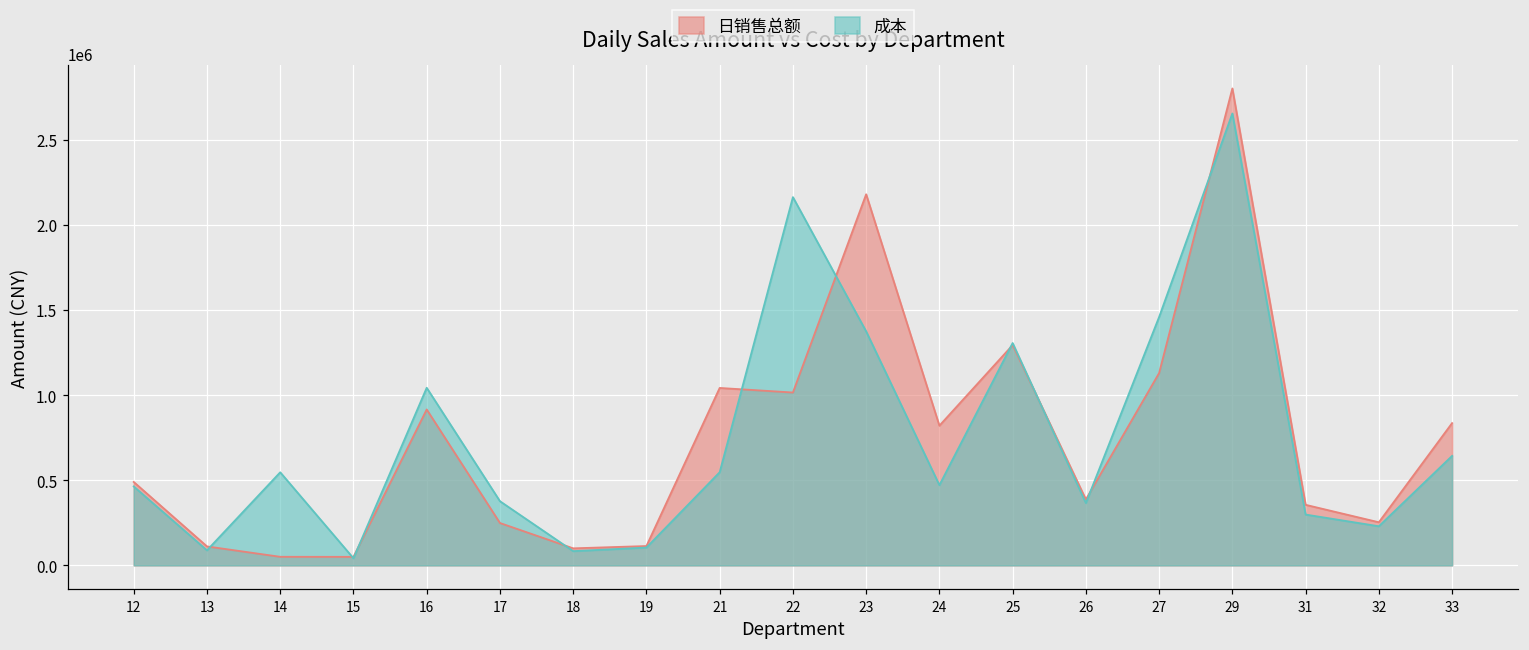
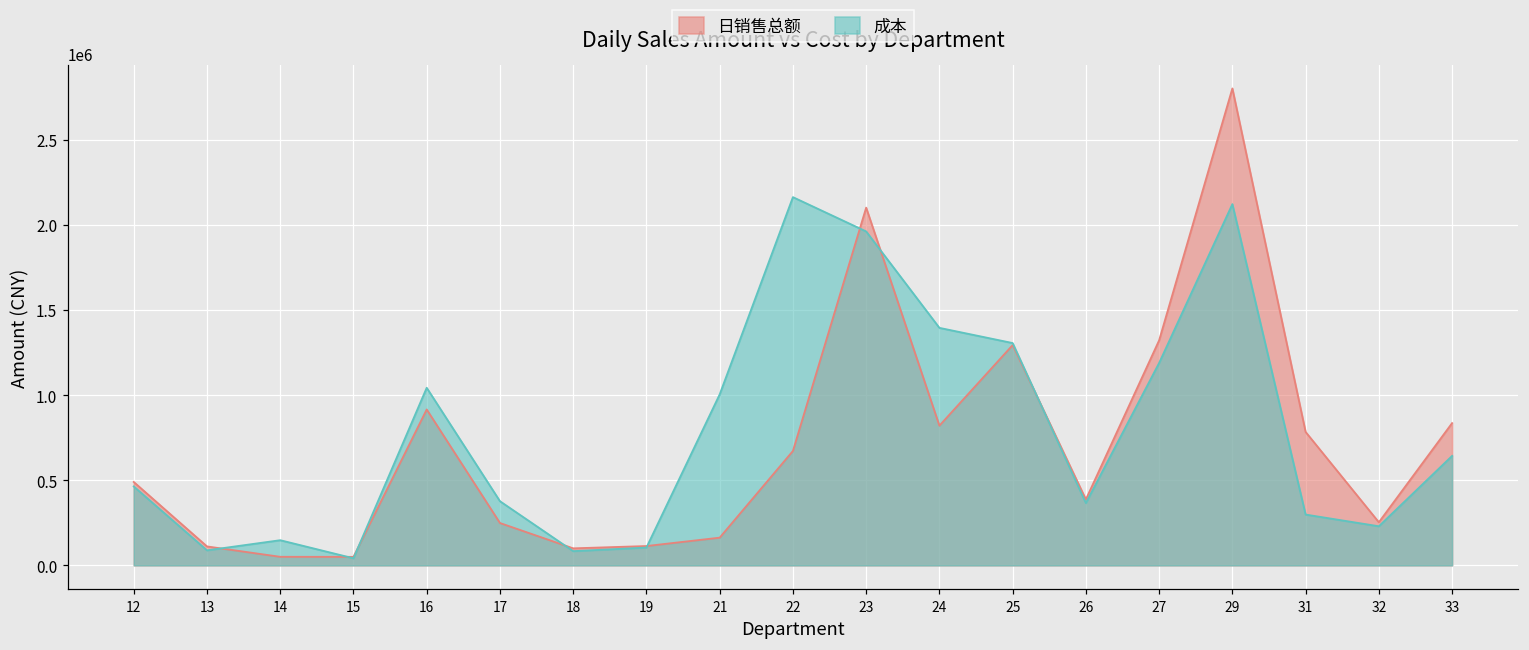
  {
    "日销售总额": {
      "12": 490000,
      "13": 110000,
      "14": 50000,
      "16": 920000,
      "17": 250000,
-     "21": 1040000,
-     "22": 1010000,
-     "23": 2180000,
+     "21": 160000,
+     "22": 670000,
+     "23": 2100000,
      "24": 820000,
      "26": 390000,
-     "27": 1130000,
+     "27": 1320000,
      "29": 2800000,
-     "31": 360000,
+     "31": 780000,
      "32": 250000,
      "33": 840000
    },
    "成本": {
      "12": 460000,
      "13": 90000,
-     "14": 550000,
+     "14": 150000,
      "16": 1040000,
      "17": 380000,
-     "21": 550000,
+     "21": 1000000,
      "22": 2160000,
-     "23": 1370000,
-     "24": 470000,
+     "23": 1960000,
+     "24": 1390000,
      "26": 370000,
-     "27": 1460000,
-     "29": 2650000,
+     "27": 1190000,
+     "29": 2120000,
      "31": 300000,
      "32": 230000,
      "33": 640000
    }
  }
